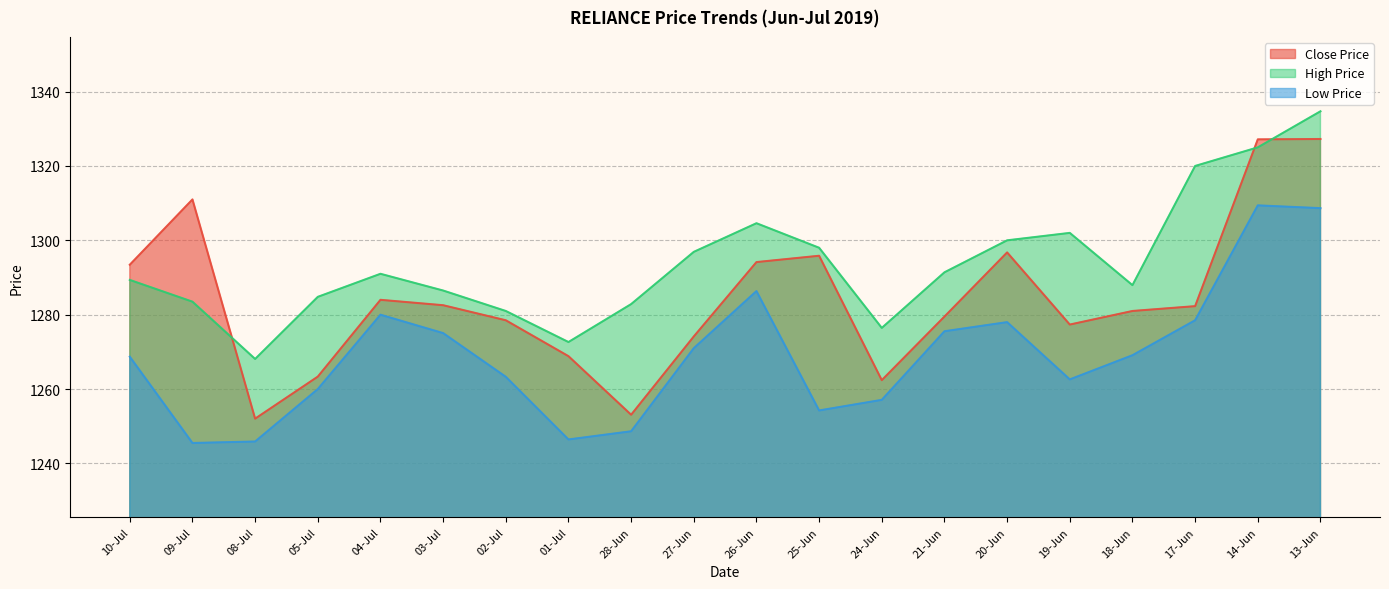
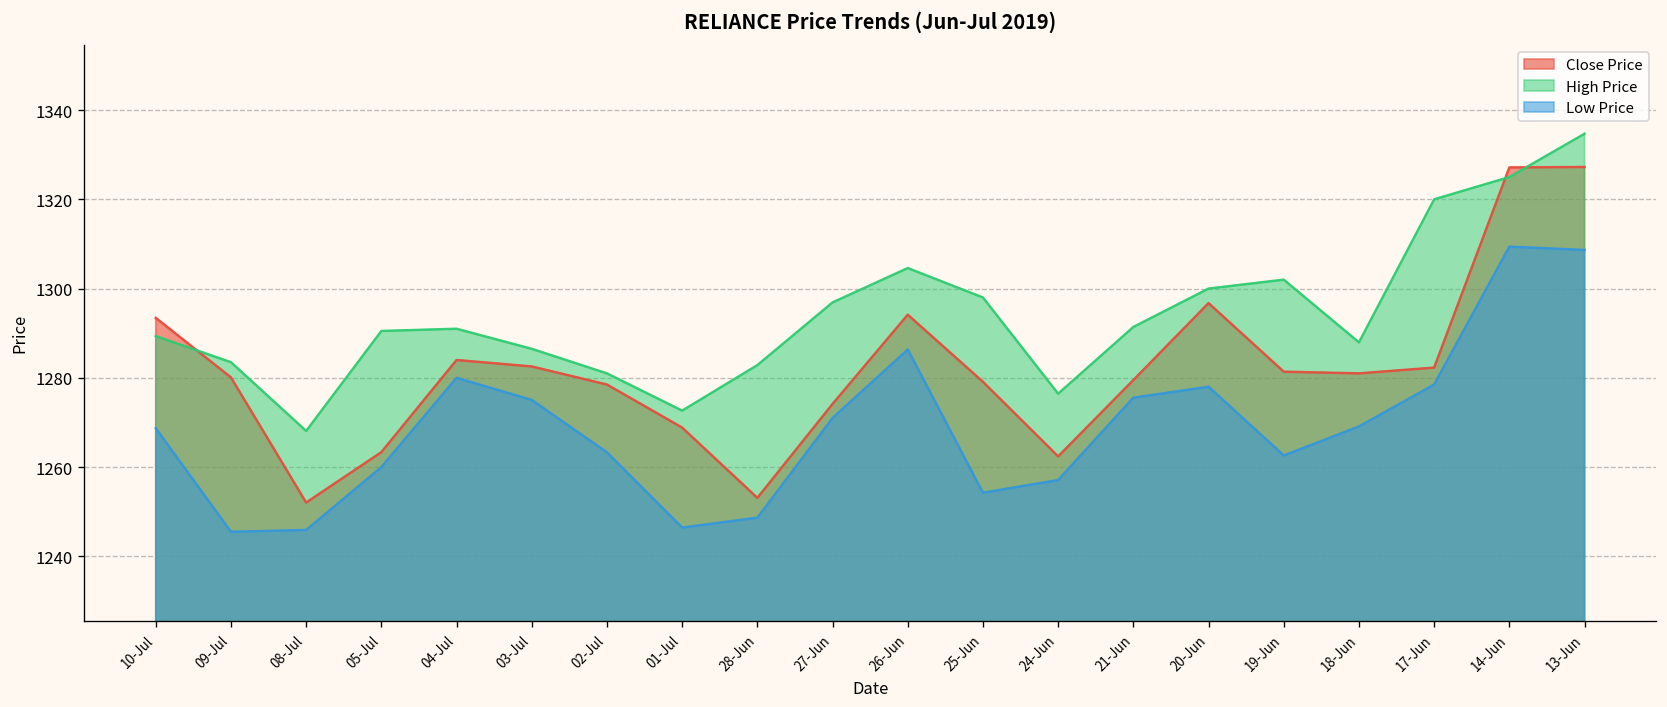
  {
    "Close Price": {
      "10-Jul": 1293,
-     "09-Jul": 1311,
+     "09-Jul": 1280,
      "08-Jul": 1252,
      "05-Jul": 1263,
      "04-Jul": 1284,
      "03-Jul": 1283,
      "02-Jul": 1279,
      "01-Jul": 1269,
      "28-Jun": 1253,
      "27-Jun": 1274,
      "26-Jun": 1294,
-     "25-Jun": 1296,
+     "25-Jun": 1279,
      "24-Jun": 1262,
      "21-Jun": 1280,
      "20-Jun": 1297,
-     "19-Jun": 1277,
+     "19-Jun": 1281,
      "18-Jun": 1281,
      "17-Jun": 1282,
      "14-Jun": 1327,
      "13-Jun": 1327
    },
    "High Price": {
      "10-Jul": 1289,
      "09-Jul": 1284,
      "08-Jul": 1268,
-     "05-Jul": 1285,
+     "05-Jul": 1291,
      "04-Jul": 1291,
      "03-Jul": 1287,
      "02-Jul": 1281,
      "01-Jul": 1273,
      "28-Jun": 1283,
      "27-Jun": 1297,
      "26-Jun": 1305,
      "25-Jun": 1298,
      "24-Jun": 1276,
      "21-Jun": 1291,
      "20-Jun": 1300,
      "19-Jun": 1302,
      "18-Jun": 1288,
      "17-Jun": 1320,
      "14-Jun": 1325,
      "13-Jun": 1335
    },
    "Low Price": {
      "10-Jul": 1269,
      "09-Jul": 1246,
      "08-Jul": 1246,
      "05-Jul": 1260,
      "04-Jul": 1280,
      "03-Jul": 1275,
      "02-Jul": 1263,
      "01-Jul": 1246,
      "28-Jun": 1249,
      "27-Jun": 1271,
      "26-Jun": 1286,
      "25-Jun": 1254,
      "24-Jun": 1257,
      "21-Jun": 1276,
      "20-Jun": 1278,
      "19-Jun": 1263,
      "18-Jun": 1269,
      "17-Jun": 1279,
      "14-Jun": 1309,
      "13-Jun": 1309
    }
  }
